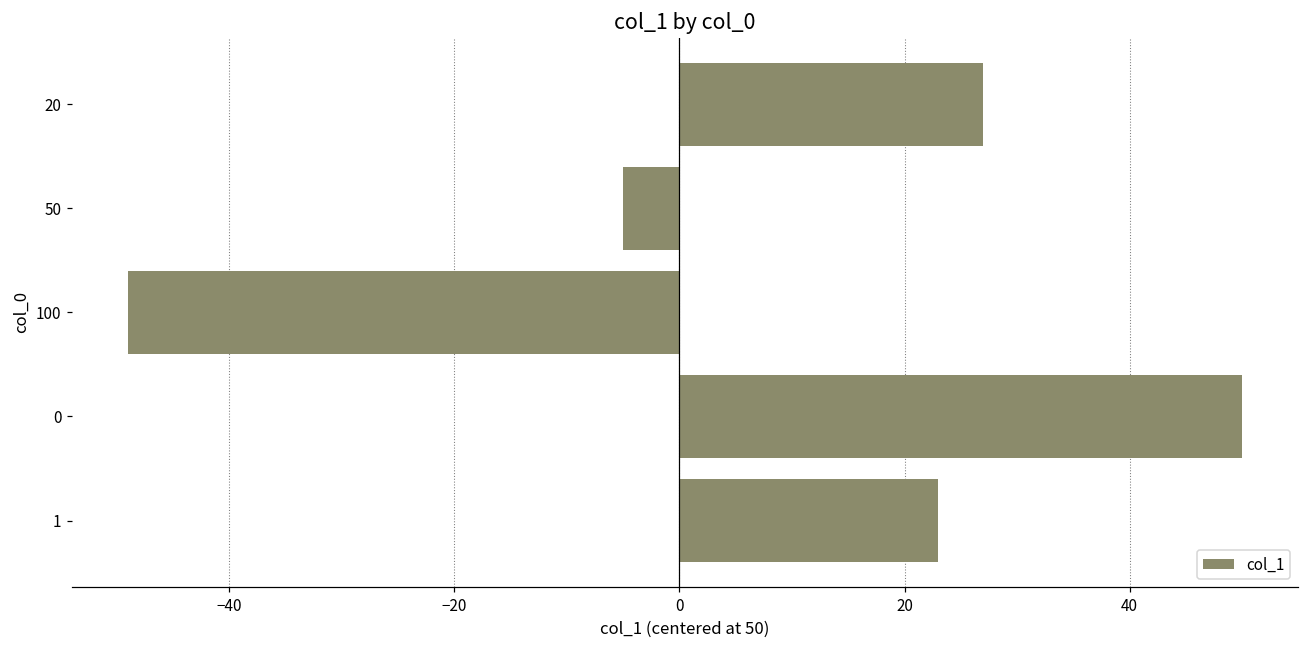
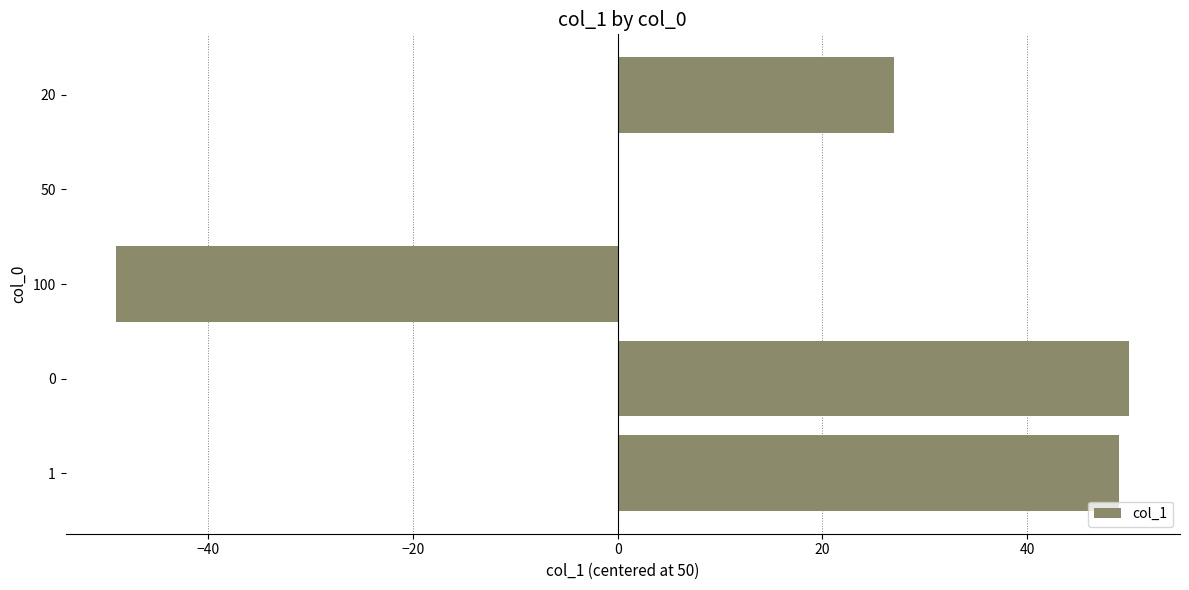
  {
    "20": 27.0,
-   "50": -5.0,
+   "50": 0.0,
    "100": -49.0,
    "0": 50.0,
-   "1": 23.0
+   "1": 49.0
  }
